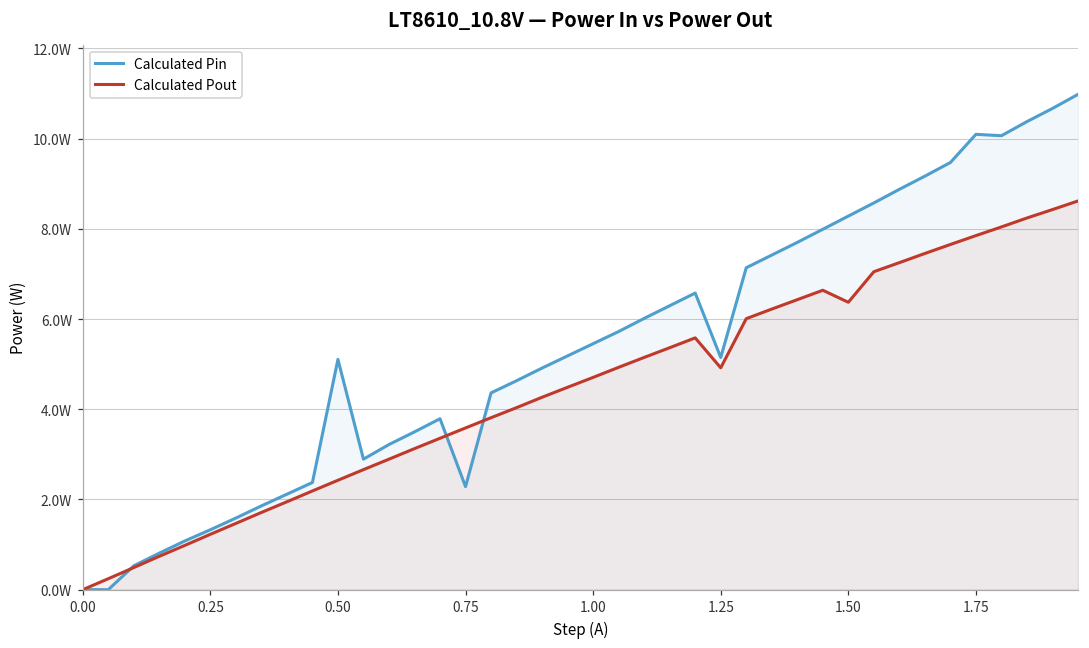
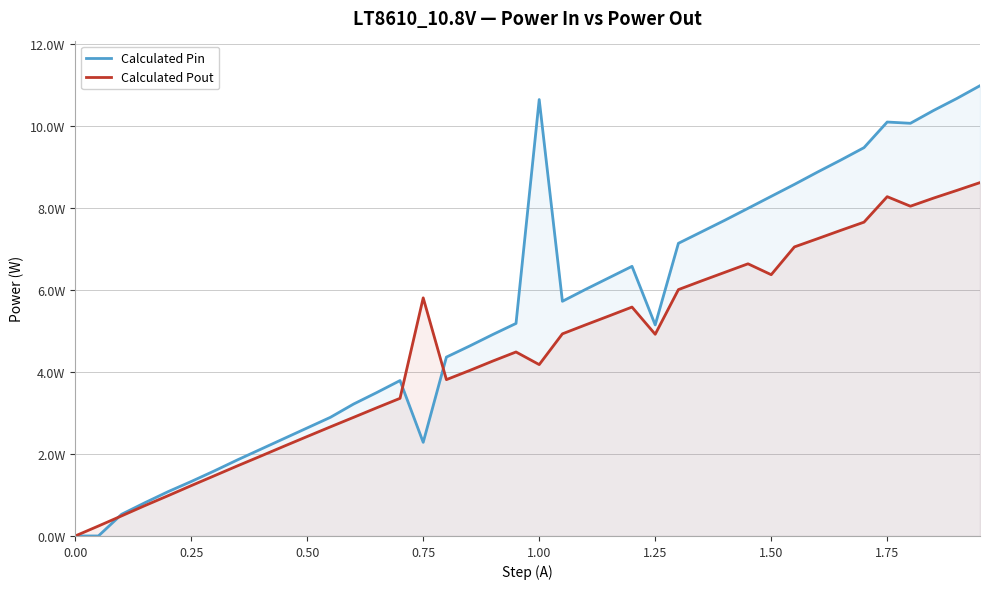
  {
    "Calculated Pin": {
      "0.25": "1.3W",
-     "0.50": "5.1W",
+     "0.50": "2.6W",
      "0.75": "2.3W",
-     "1.00": "5.5W",
+     "1.00": "10.6W",
      "1.25": "5.1W",
      "1.50": "8.3W",
      "1.75": "10.1W"
    },
    "Calculated Pout": {
      "0.25": "1.2W",
      "0.50": "2.4W",
-     "0.75": "3.6W",
-     "1.00": "4.7W",
+     "0.75": "5.8W",
+     "1.00": "4.2W",
      "1.25": "4.9W",
      "1.50": "6.4W",
-     "1.75": "7.9W"
+     "1.75": "8.3W"
    }
  }
